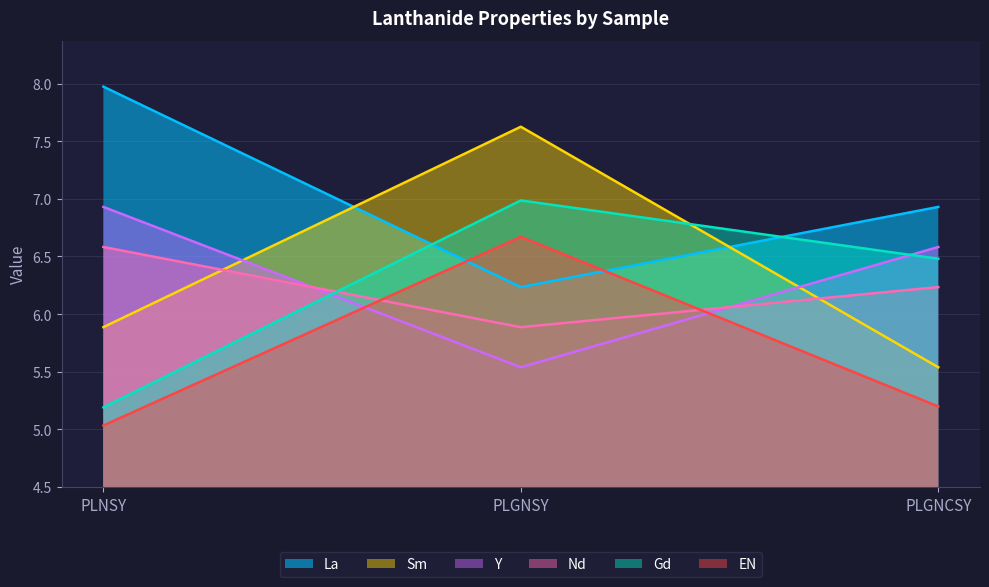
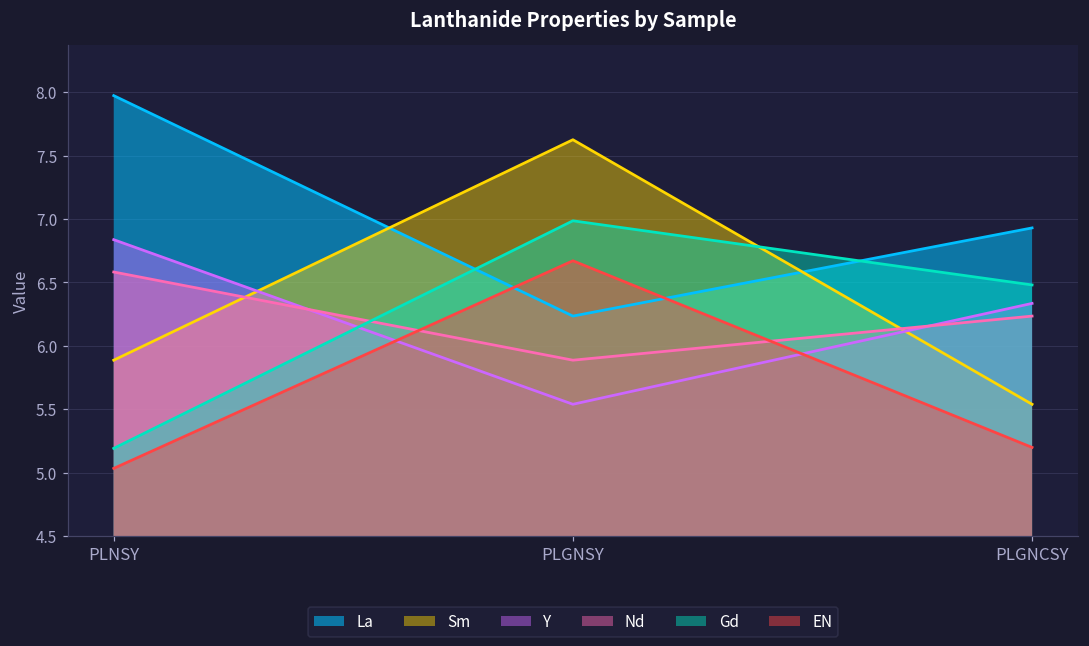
  {
    "La": {
      "PLNSY": 7.97,
      "PLGNSY": 6.23,
      "PLGNCSY": 6.93
    },
    "Sm": {
      "PLNSY": 5.89,
      "PLGNSY": 7.63,
      "PLGNCSY": 5.54
    },
    "Y": {
-     "PLNSY": 6.93,
+     "PLNSY": 6.84,
      "PLGNSY": 5.54,
-     "PLGNCSY": 6.58
+     "PLGNCSY": 6.33
    },
    "Nd": {
      "PLNSY": 6.58,
      "PLGNSY": 5.89,
      "PLGNCSY": 6.23
    },
    "Gd": {
      "PLNSY": 5.19,
      "PLGNSY": 6.99,
      "PLGNCSY": 6.48
    },
    "EN": {
      "PLNSY": 5.03,
      "PLGNSY": 6.67,
      "PLGNCSY": 5.20
    }
  }
